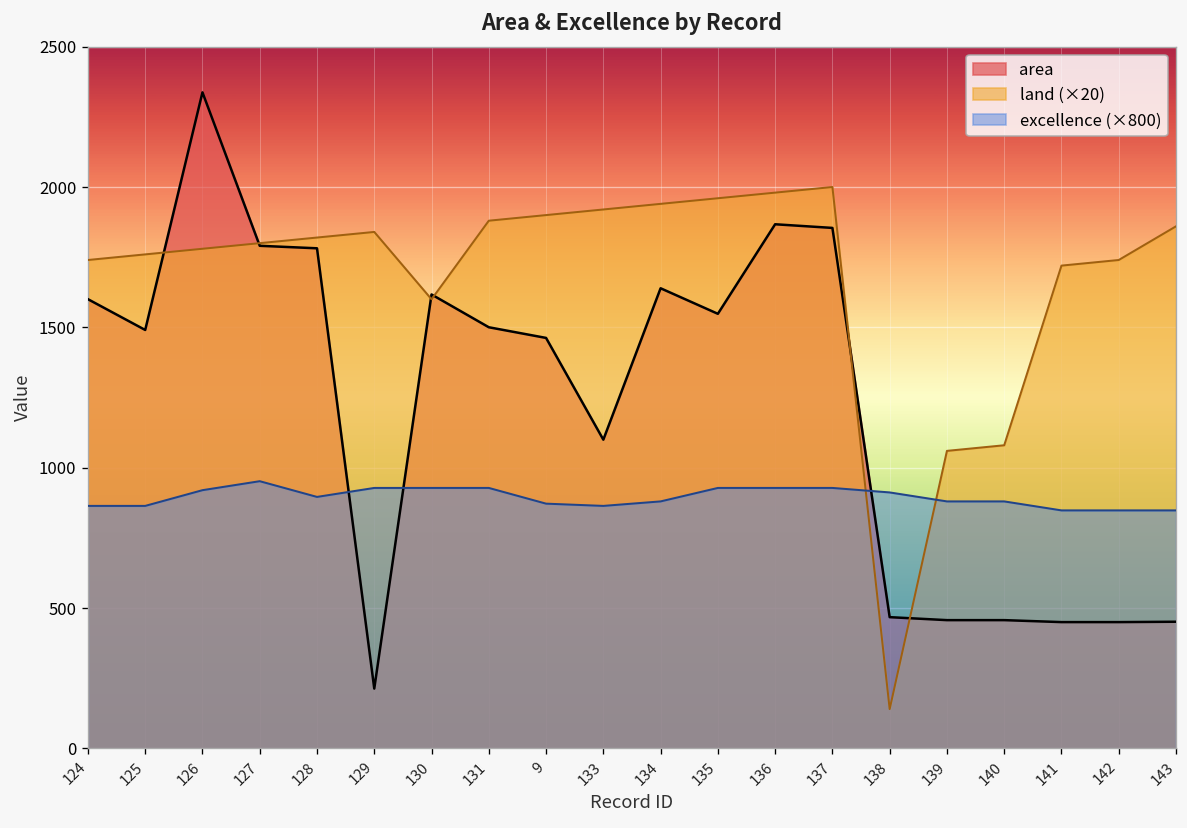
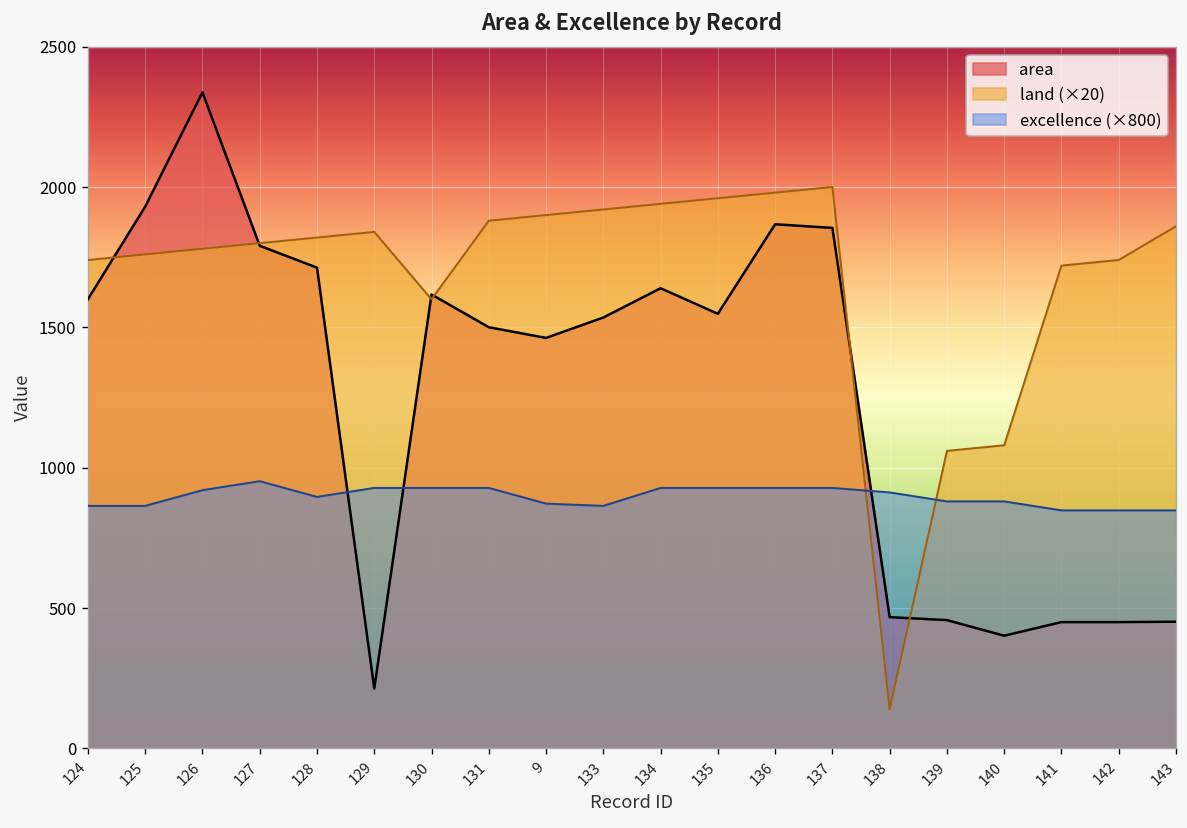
  {
    "area": {
      "124": 1600,
-     "125": 1490,
+     "125": 1930,
      "126": 2340,
-     "128": 1780,
+     "128": 1710,
      "129": 210,
      "130": 1620,
      "131": 1500,
      "9": 1460,
-     "133": 1100,
+     "133": 1540,
      "134": 1640,
      "135": 1550,
      "136": 1870,
      "137": 1850,
      "138": 470,
      "139": 460,
-     "140": 460,
+     "140": 400,
      "141": 450,
      "142": 450,
      "143": 450
    },
    "land (×20)": {
      "124": 1740,
      "125": 1760,
      "126": 1780,
      "128": 1820,
      "129": 1840,
      "130": 1600,
      "131": 1880,
      "9": 1900,
      "133": 1920,
      "134": 1940,
      "135": 1960,
      "136": 1980,
      "137": 2000,
      "138": 140,
      "139": 1060,
      "140": 1080,
      "141": 1720,
      "142": 1740,
      "143": 1860
    },
    "excellence (×800)": {
      "124": 860,
      "125": 860,
      "126": 920,
      "127": 950,
      "128": 900,
      "129": 930,
      "130": 930,
      "131": 930,
      "9": 870,
      "133": 860,
-     "134": 880,
+     "134": 930,
      "135": 930,
      "136": 930,
      "137": 930,
      "138": 910,
      "139": 880,
      "140": 880,
      "141": 850,
      "142": 850,
      "143": 850
    }
  }
